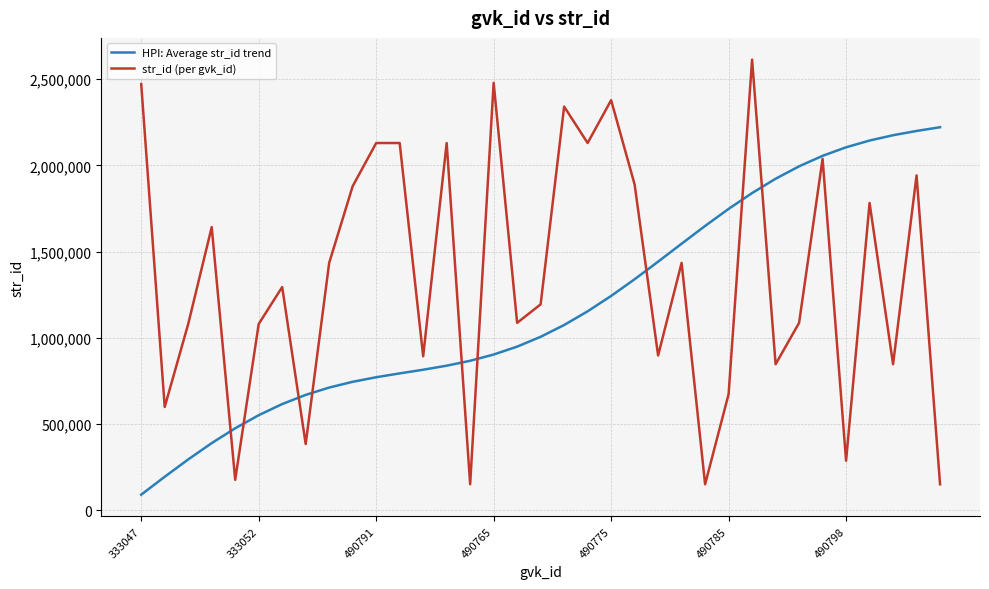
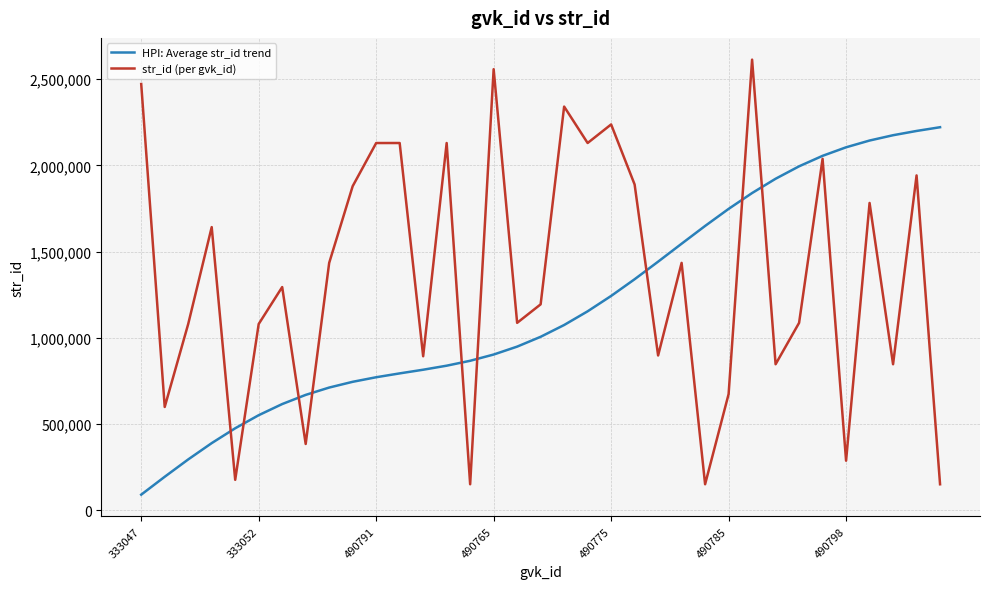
  {
    "HPI: Average str_id trend": {
      "333047": "90,000",
      "333052": "550,000",
      "490791": "770,000",
      "490765": "900,000",
      "490775": "1,240,000",
      "490785": "1,750,000",
      "490798": "2,100,000"
    },
    "str_id (per gvk_id)": {
      "333047": "2,470,000",
      "333052": "1,080,000",
      "490791": "2,130,000",
-     "490765": "2,480,000",
-     "490775": "2,380,000",
+     "490765": "2,560,000",
+     "490775": "2,240,000",
      "490785": "670,000",
      "490798": "290,000"
    }
  }
